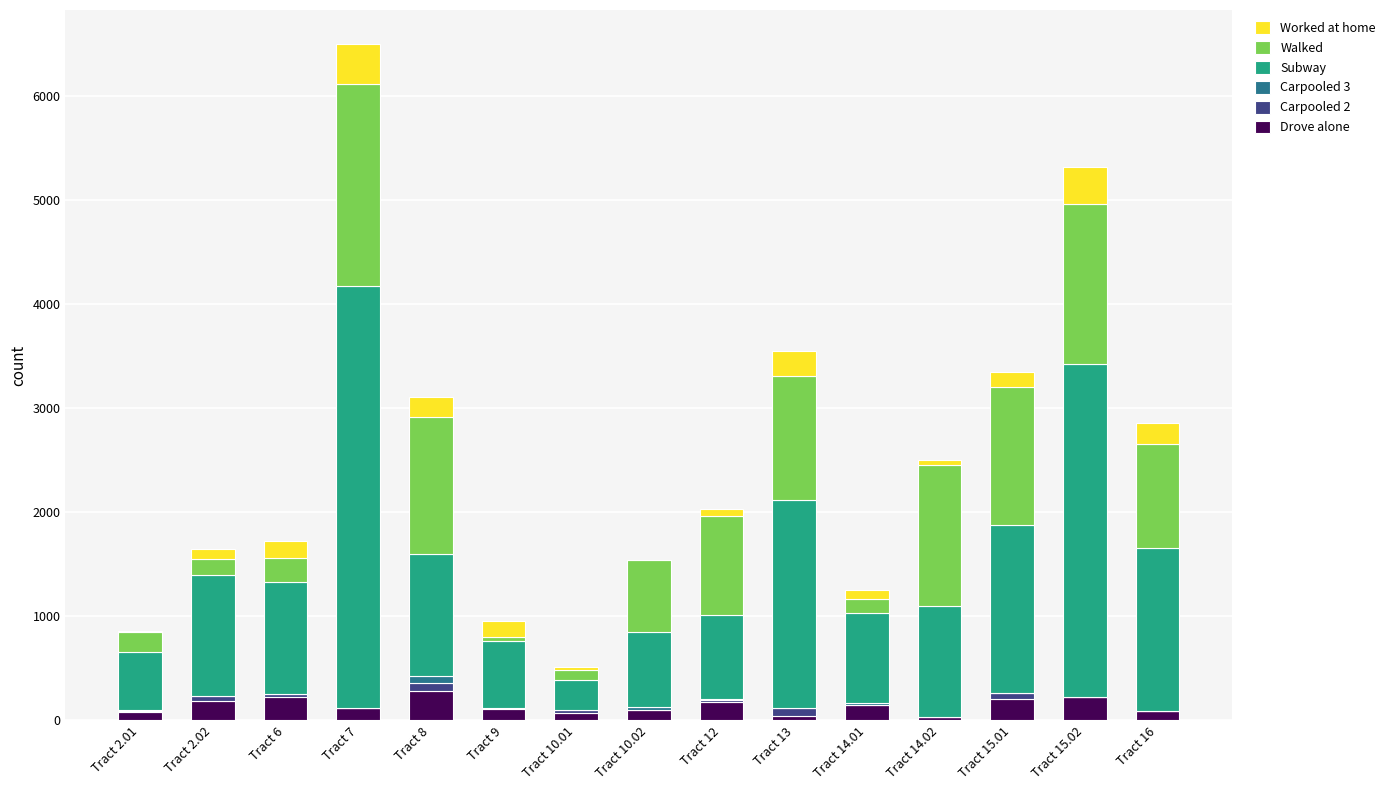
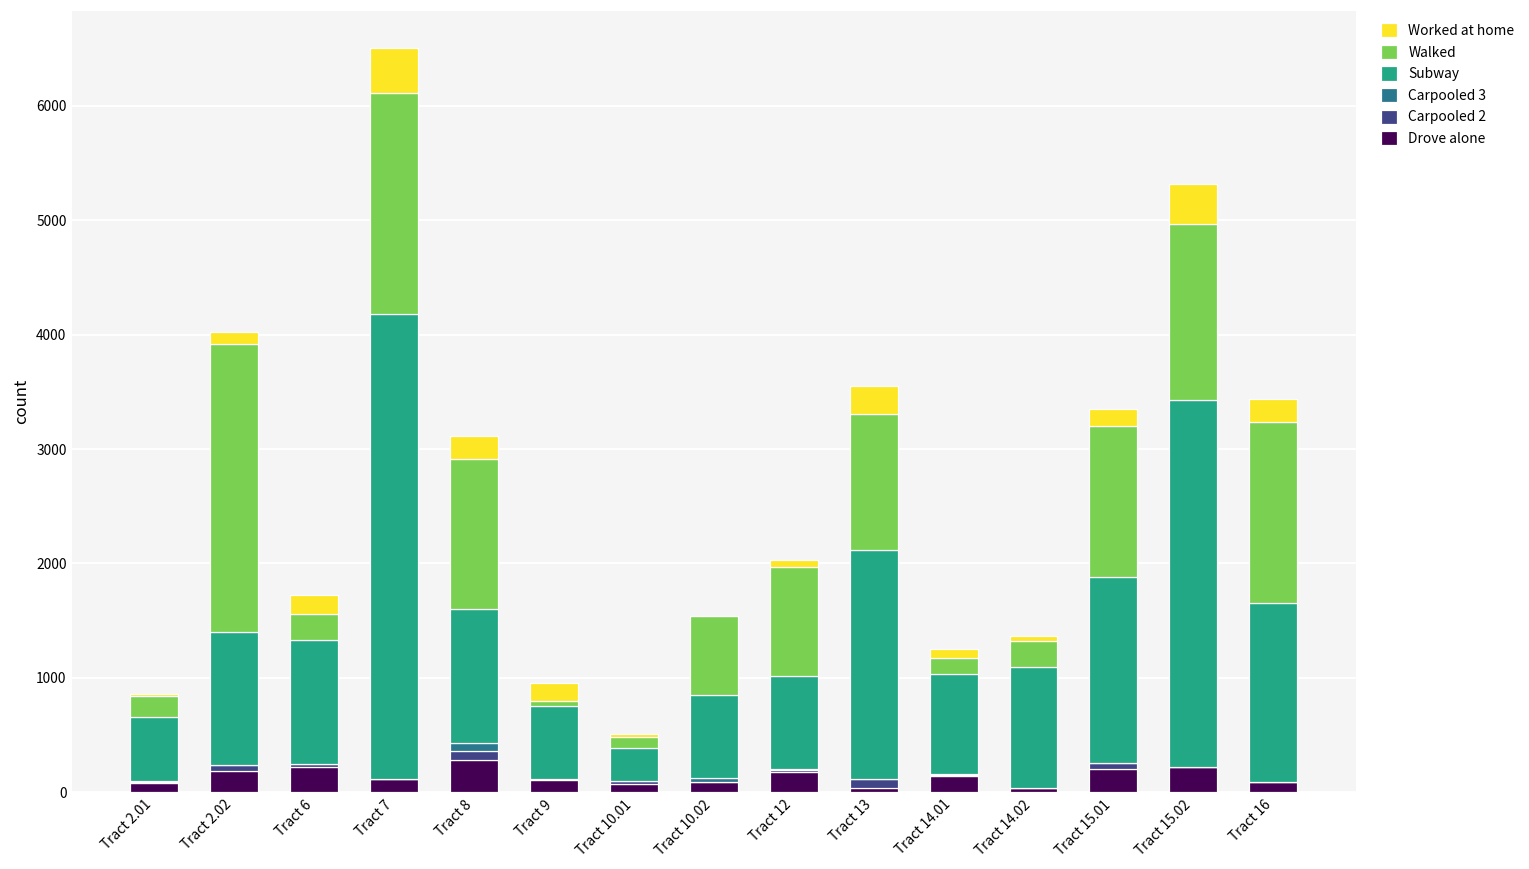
  {
    "Drove alone": {
      "Tract 2.01": 80,
      "Tract 2.02": 190,
      "Tract 6": 220,
      "Tract 7": 110,
      "Tract 8": 280,
      "Tract 9": 110,
      "Tract 10.01": 70,
      "Tract 10.02": 90,
      "Tract 12": 180,
      "Tract 13": 40,
      "Tract 14.01": 140,
      "Tract 14.02": 30,
      "Tract 15.01": 200,
      "Tract 15.02": 220,
      "Tract 16": 90
    },
    "Walked": {
      "Tract 2.01": 180,
-     "Tract 2.02": 150,
+     "Tract 2.02": 2520,
      "Tract 6": 230,
      "Tract 7": 1940,
      "Tract 8": 1320,
      "Tract 9": 40,
      "Tract 10.01": 90,
      "Tract 10.02": 690,
      "Tract 12": 950,
      "Tract 13": 1190,
      "Tract 14.01": 140,
-     "Tract 14.02": 1360,
+     "Tract 14.02": 220,
      "Tract 15.01": 1320,
      "Tract 15.02": 1540,
-     "Tract 16": 1010
+     "Tract 16": 1580
    },
    "Worked at home": {
      "Tract 2.02": 100,
      "Tract 6": 170,
      "Tract 7": 390,
      "Tract 8": 200,
      "Tract 9": 150,
      "Tract 10.01": 30,
      "Tract 10.02": 0,
      "Tract 12": 70,
      "Tract 13": 250,
      "Tract 14.01": 90,
      "Tract 14.02": 50,
      "Tract 15.01": 150,
      "Tract 15.02": 350,
      "Tract 16": 200
    }
  }
